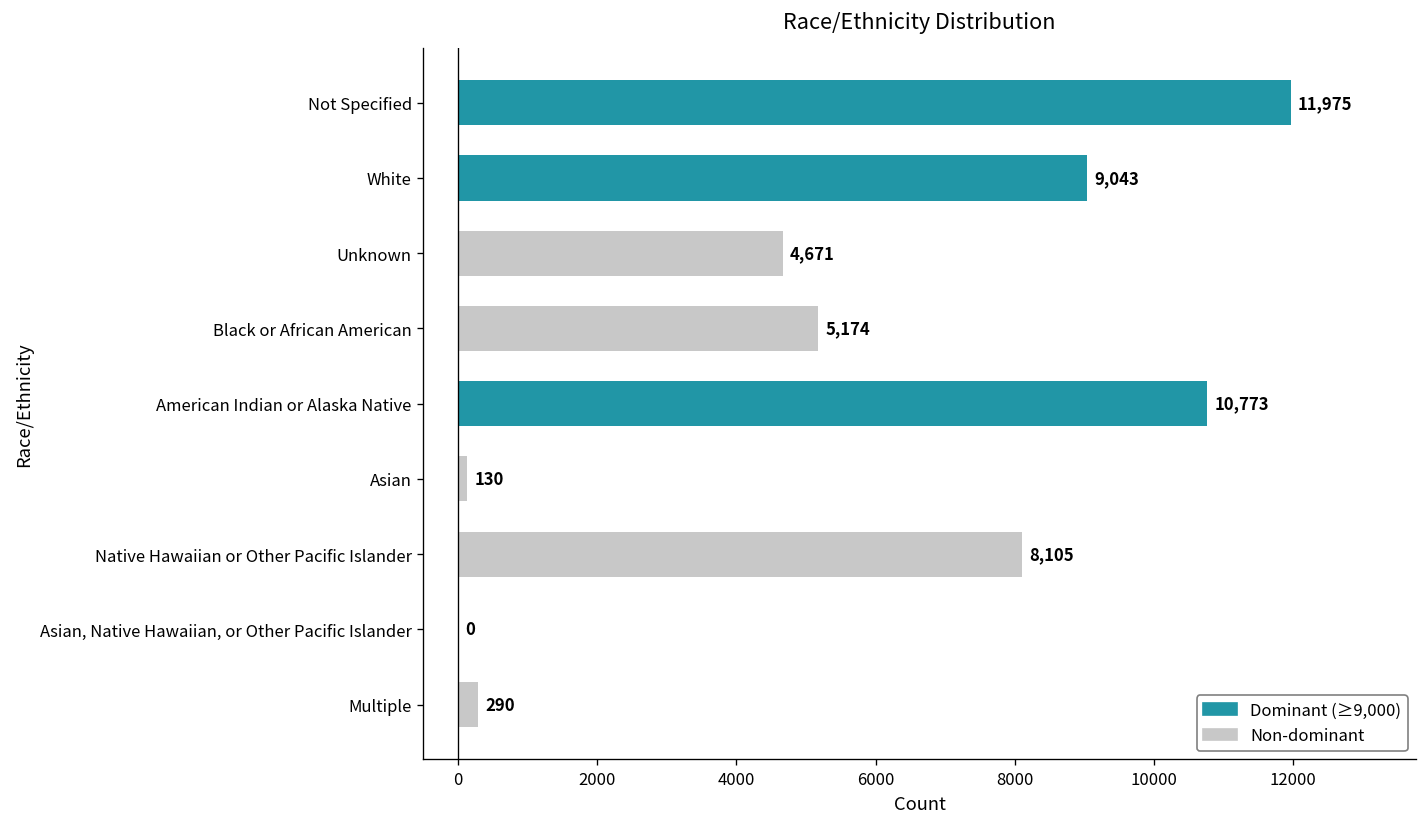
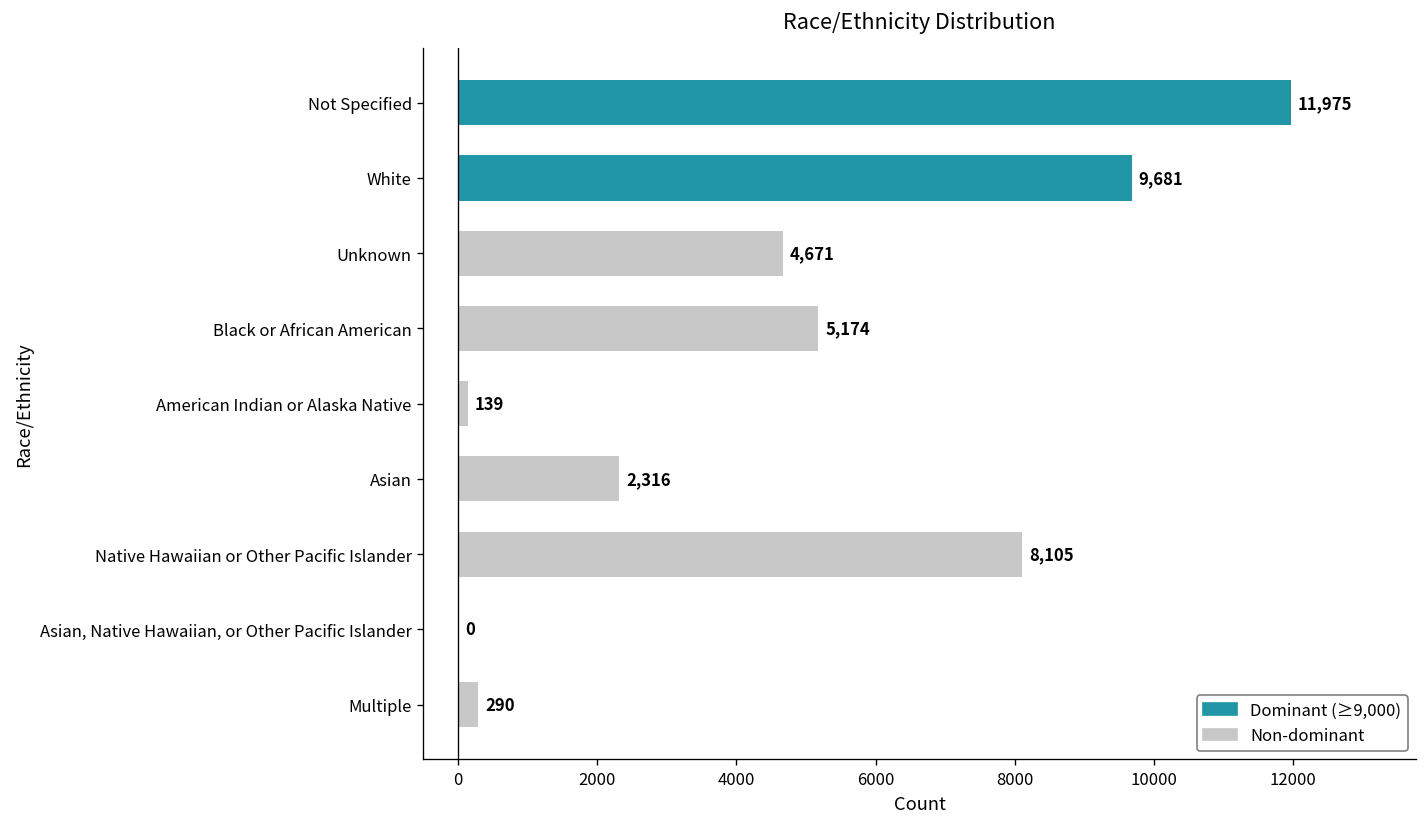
  {
    "Not Specified": "11,975",
-   "White": "9,043",
+   "White": "9,681",
    "Unknown": "4,671",
    "Black or African American": "5,174",
-   "American Indian or Alaska Native": "10,773",
-   "Asian": "130",
+   "American Indian or Alaska Native": "139",
+   "Asian": "2,316",
    "Native Hawaiian or Other Pacific Islander": "8,105",
    "Asian, Native Hawaiian, or Other Pacific Islander": "0",
    "Multiple": "290"
  }
